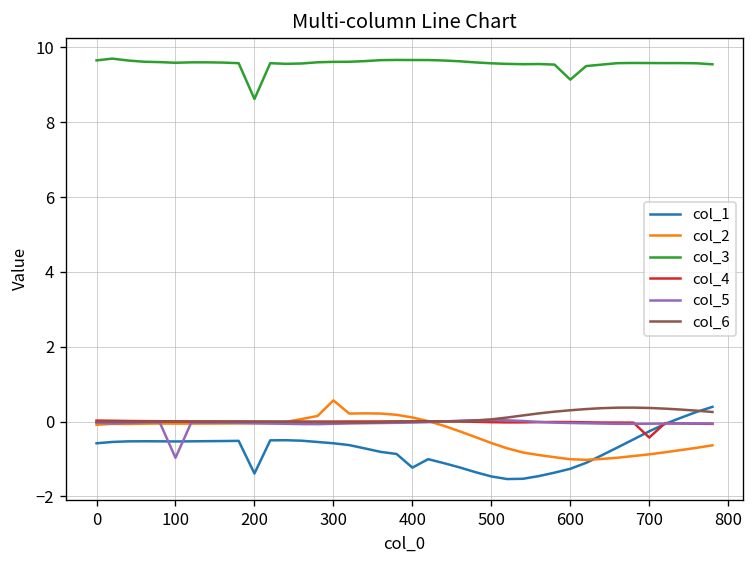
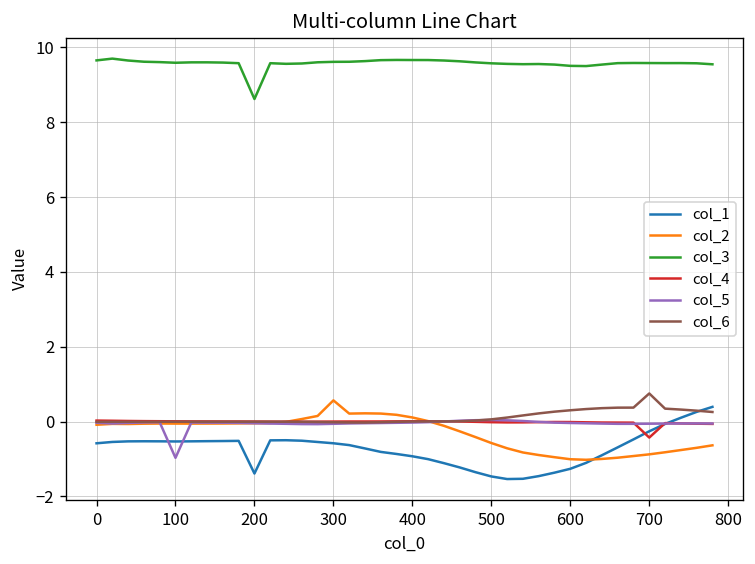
  {
    "col_1": {
      "0": -0.6,
      "100": -0.5,
      "200": -1.4,
      "300": -0.6,
-     "400": -1.2,
+     "400": -0.9,
      "500": -1.5,
      "600": -1.3,
      "700": -0.3
    },
    "col_2": {
      "300": 0.6,
      "400": 0.1,
      "500": -0.6,
      "600": -1.0,
      "700": -0.9
    },
    "col_3": {
      "0": 9.7,
      "100": 9.6,
      "200": 8.6,
      "300": 9.6,
      "400": 9.7,
      "500": 9.6,
-     "600": 9.1,
+     "600": 9.5,
      "700": 9.6
    },
    "col_4": {
      "700": -0.4
    },
    "col_5": {
      "100": -1.0,
      "700": -0.1
    },
    "col_6": {
      "600": 0.3,
-     "700": 0.4
+     "700": 0.8
    }
  }
